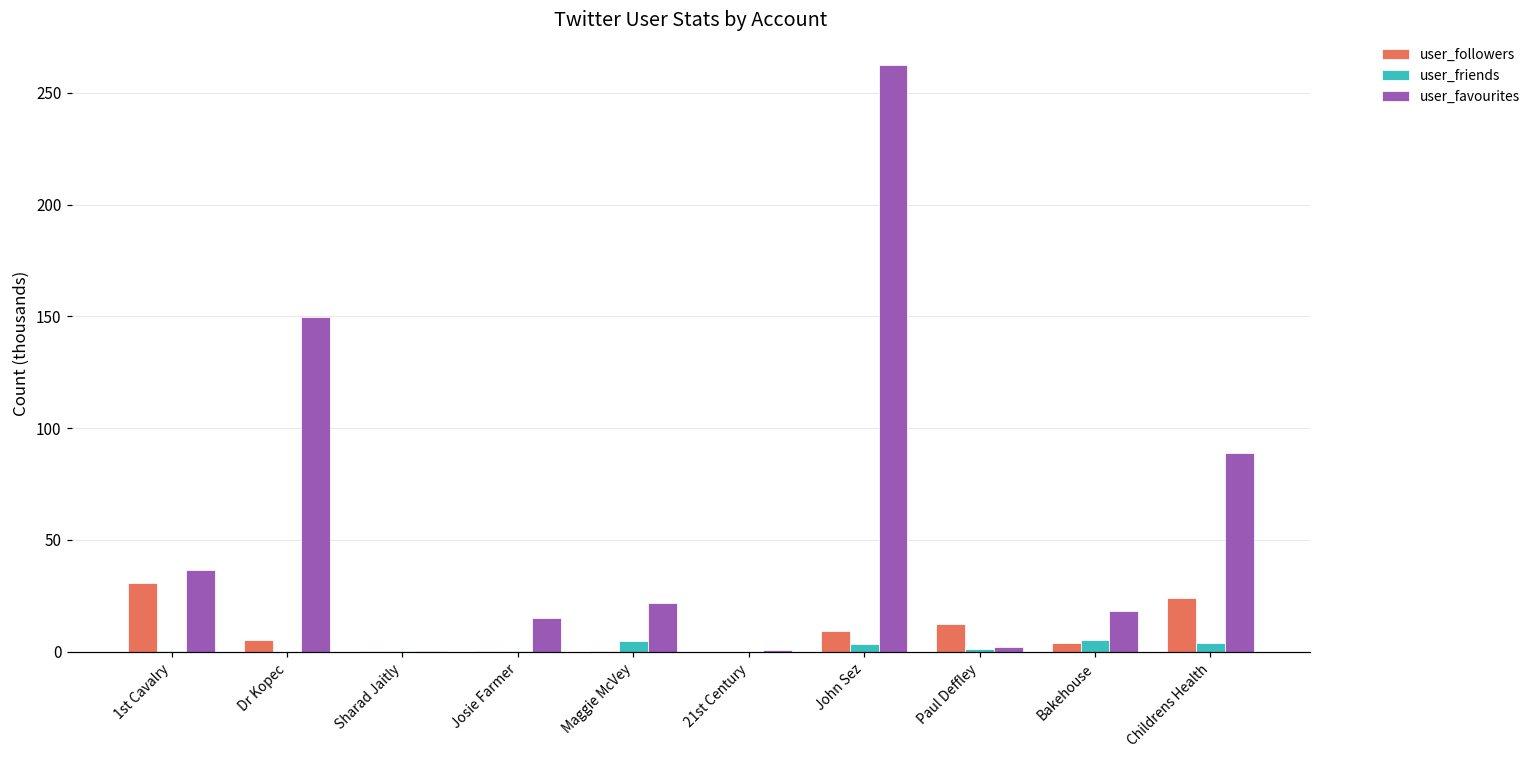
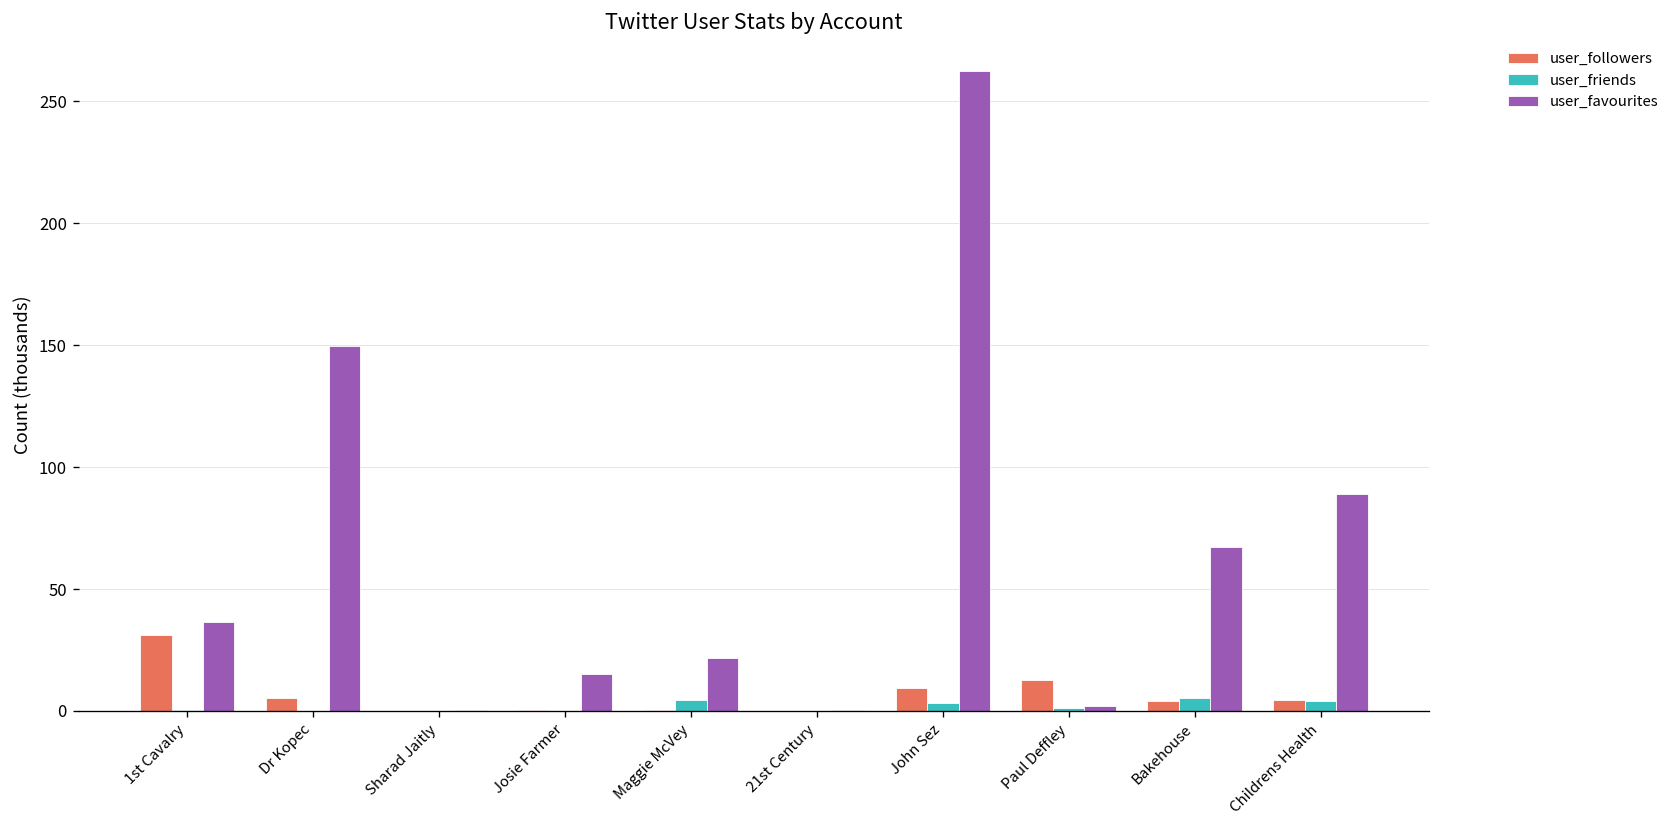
  {
    "user_followers": {
      "1st Cavalry": 31,
      "Dr Kopec": 5,
      "John Sez": 9,
      "Paul Deffley": 13,
      "Bakehouse": 4,
-     "Childrens Health": 24
+     "Childrens Health": 4
    },
    "user_friends": {
      "Maggie McVey": 5,
      "John Sez": 3,
      "Bakehouse": 5,
      "Childrens Health": 4
    },
    "user_favourites": {
      "1st Cavalry": 37,
      "Dr Kopec": 150,
      "Josie Farmer": 15,
      "Maggie McVey": 22,
      "John Sez": 262,
      "Paul Deffley": 2,
-     "Bakehouse": 18,
+     "Bakehouse": 67,
      "Childrens Health": 89
    }
  }
